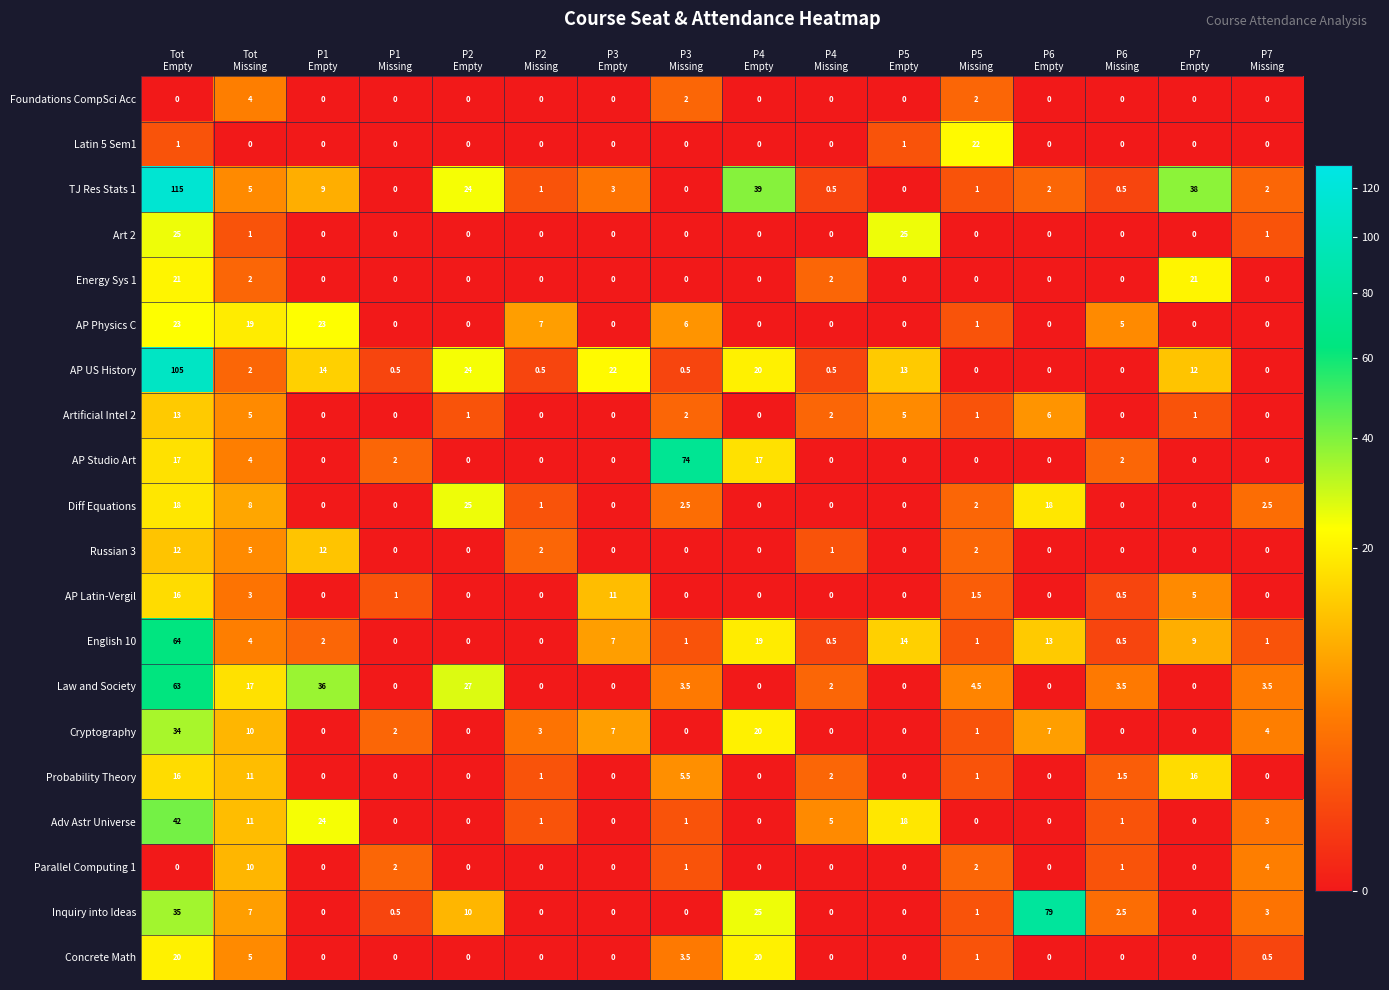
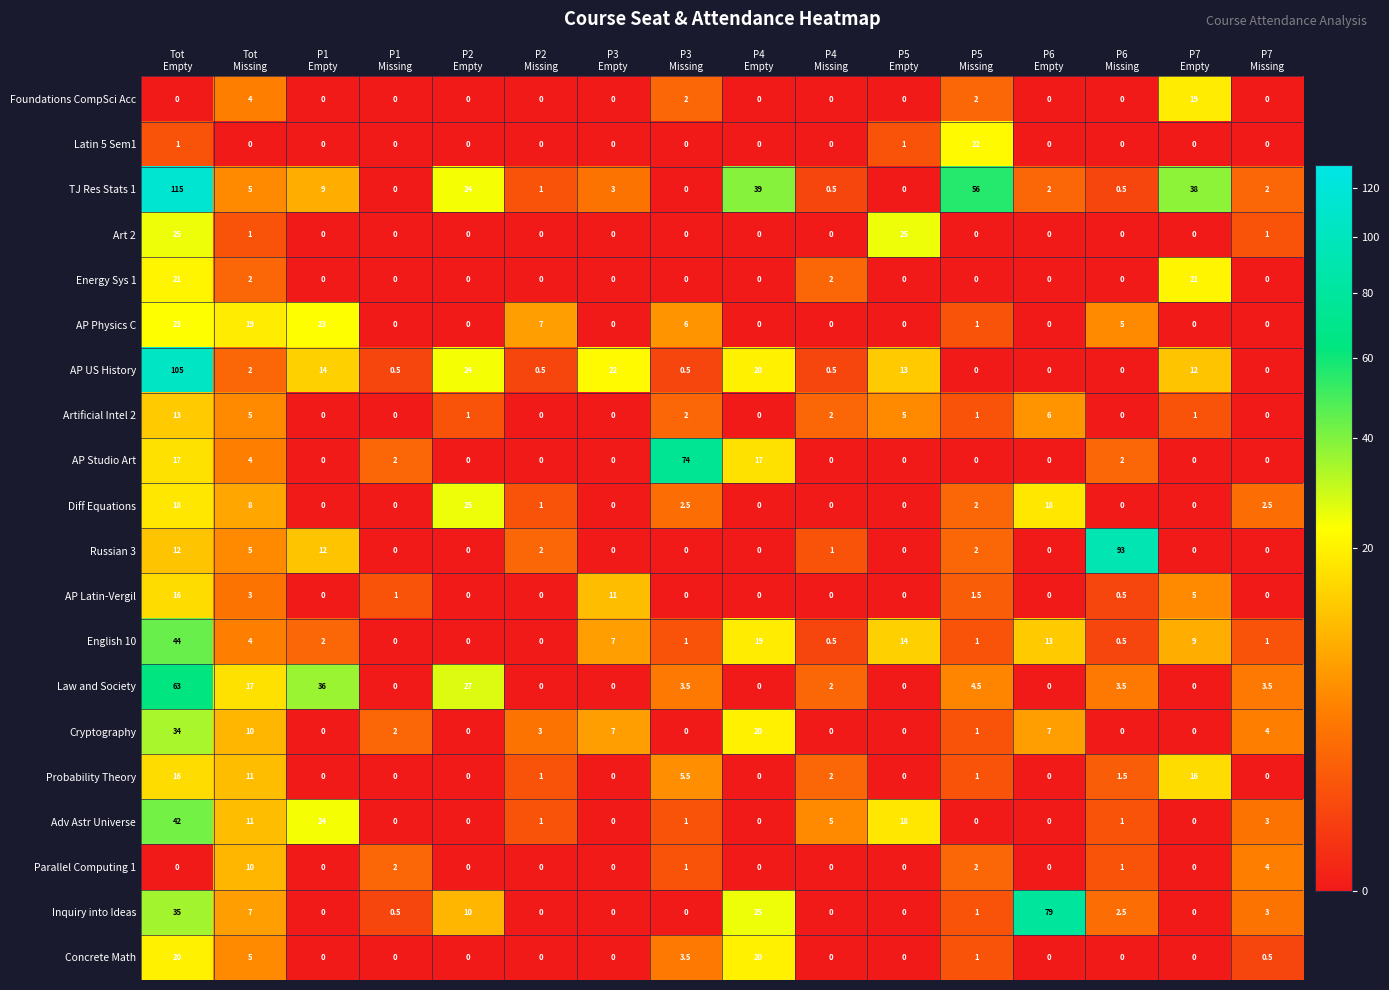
  {
    "Foundations CompSci Acc": {
      "Tot Empty": 0,
      "Tot Missing": 4,
      "P1 Empty": 0,
      "P1 Missing": 0,
      "P2 Empty": 0,
      "P2 Missing": 0,
      "P3 Empty": 0,
      "P3 Missing": 2,
      "P4 Empty": 0,
      "P4 Missing": 0,
      "P5 Empty": 0,
      "P5 Missing": 2,
      "P6 Empty": 0,
      "P6 Missing": 0,
-     "P7 Empty": 0,
+     "P7 Empty": 19,
      "P7 Missing": 0
    },
    "TJ Res Stats 1": {
      "Tot Empty": 115,
      "Tot Missing": 5,
      "P1 Empty": 9,
      "P1 Missing": 0,
      "P2 Empty": 24,
      "P2 Missing": 1,
      "P3 Empty": 3,
      "P3 Missing": 0,
      "P4 Empty": 39,
      "P4 Missing": 0.5,
      "P5 Empty": 0,
-     "P5 Missing": 1,
+     "P5 Missing": 56,
      "P6 Empty": 2,
      "P6 Missing": 0.5,
      "P7 Empty": 38,
      "P7 Missing": 2
    },
    "Russian 3": {
      "Tot Empty": 12,
      "Tot Missing": 5,
      "P1 Empty": 12,
      "P1 Missing": 0,
      "P2 Empty": 0,
      "P2 Missing": 2,
      "P3 Empty": 0,
      "P3 Missing": 0,
      "P4 Empty": 0,
      "P4 Missing": 1,
      "P5 Empty": 0,
      "P5 Missing": 2,
      "P6 Empty": 0,
-     "P6 Missing": 0,
+     "P6 Missing": 93,
      "P7 Empty": 0,
      "P7 Missing": 0
    },
    "English 10": {
-     "Tot Empty": 64,
+     "Tot Empty": 44,
      "Tot Missing": 4,
      "P1 Empty": 2,
      "P1 Missing": 0,
      "P2 Empty": 0,
      "P2 Missing": 0,
      "P3 Empty": 7,
      "P3 Missing": 1,
      "P4 Empty": 19,
      "P4 Missing": 0.5,
      "P5 Empty": 14,
      "P5 Missing": 1,
      "P6 Empty": 13,
      "P6 Missing": 0.5,
      "P7 Empty": 9,
      "P7 Missing": 1
    }
  }
